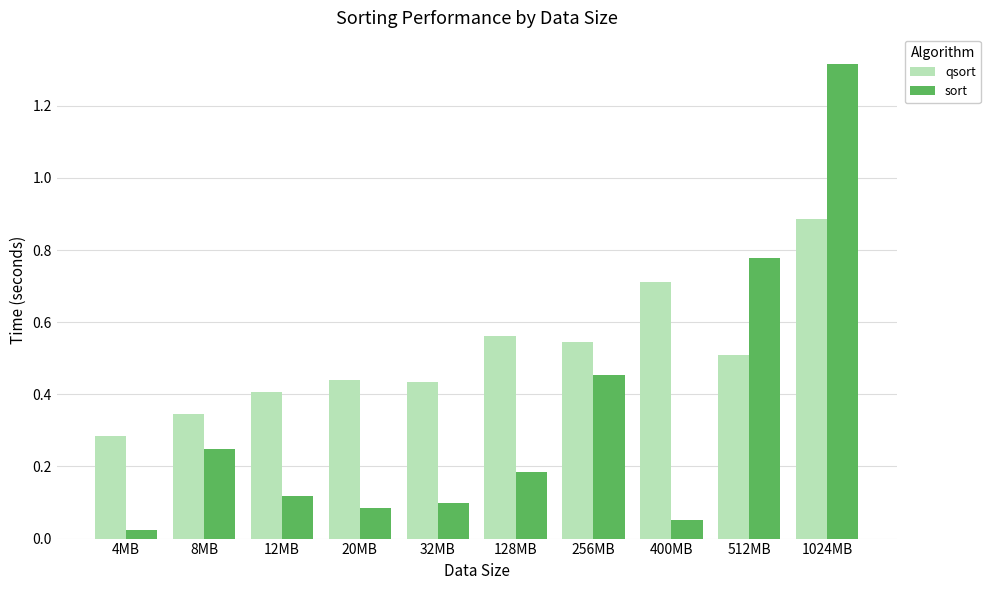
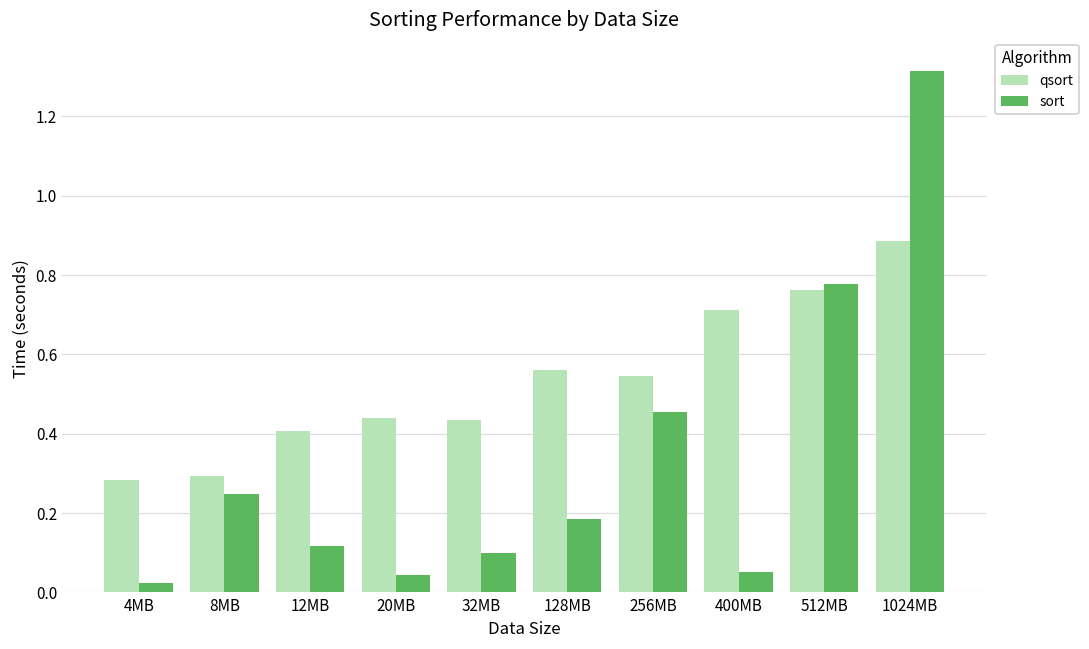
  {
    "qsort": {
      "4MB": 0.28,
-     "8MB": 0.35,
+     "8MB": 0.29,
      "12MB": 0.41,
      "20MB": 0.44,
      "32MB": 0.43,
      "128MB": 0.56,
      "256MB": 0.54,
      "400MB": 0.71,
-     "512MB": 0.51,
+     "512MB": 0.76,
      "1024MB": 0.89
    },
    "sort": {
      "4MB": 0.02,
      "8MB": 0.25,
      "12MB": 0.12,
-     "20MB": 0.08,
+     "20MB": 0.04,
      "32MB": 0.10,
      "128MB": 0.19,
      "256MB": 0.45,
      "400MB": 0.05,
      "512MB": 0.78,
      "1024MB": 1.31
    }
  }
